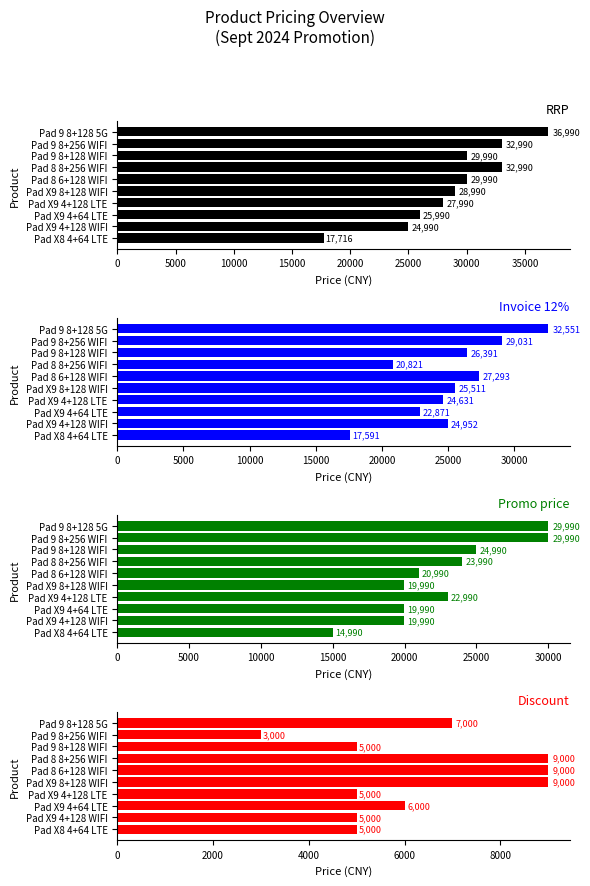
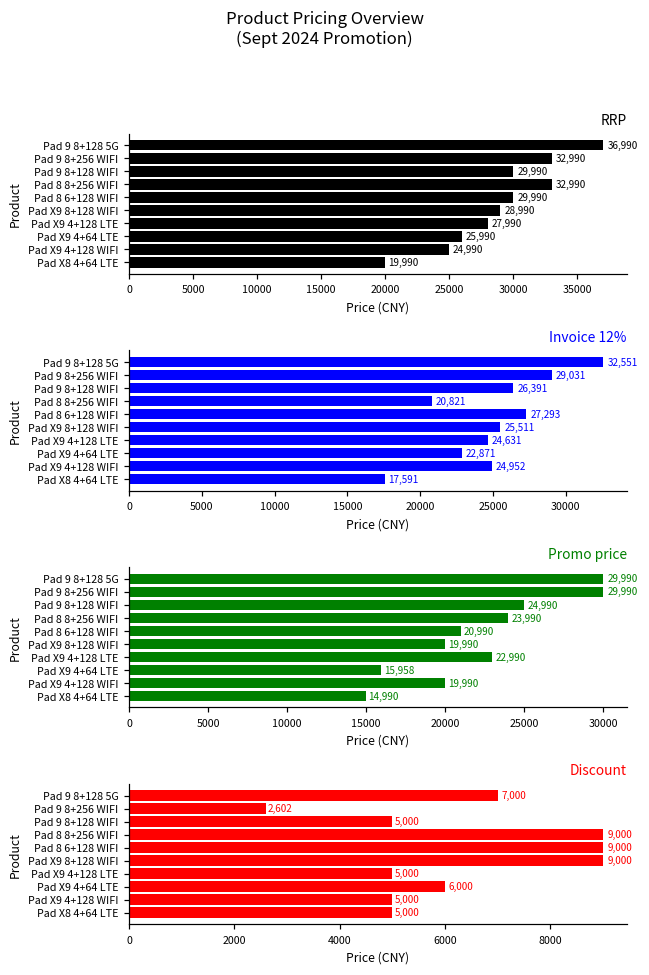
  {
    "RRP": {
      "Pad 9 8+128 5G": "36,990",
      "Pad 9 8+256 WIFI": "32,990",
      "Pad 9 8+128 WIFI": "29,990",
      "Pad 8 8+256 WIFI": "32,990",
      "Pad 8 6+128 WIFI": "29,990",
      "Pad X9 8+128 WIFI": "28,990",
      "Pad X9 4+128 LTE": "27,990",
      "Pad X9 4+64 LTE": "25,990",
      "Pad X9 4+128 WIFI": "24,990",
-     "Pad X8 4+64 LTE": "17,716"
+     "Pad X8 4+64 LTE": "19,990"
    },
    "Invoice 12%": {
      "Pad 9 8+128 5G": "32,551",
      "Pad 9 8+256 WIFI": "29,031",
      "Pad 9 8+128 WIFI": "26,391",
      "Pad 8 8+256 WIFI": "20,821",
      "Pad 8 6+128 WIFI": "27,293",
      "Pad X9 8+128 WIFI": "25,511",
      "Pad X9 4+128 LTE": "24,631",
      "Pad X9 4+64 LTE": "22,871",
      "Pad X9 4+128 WIFI": "24,952",
      "Pad X8 4+64 LTE": "17,591"
    },
    "Promo price": {
      "Pad 9 8+128 5G": "29,990",
      "Pad 9 8+256 WIFI": "29,990",
      "Pad 9 8+128 WIFI": "24,990",
      "Pad 8 8+256 WIFI": "23,990",
      "Pad 8 6+128 WIFI": "20,990",
      "Pad X9 8+128 WIFI": "19,990",
      "Pad X9 4+128 LTE": "22,990",
-     "Pad X9 4+64 LTE": "19,990",
+     "Pad X9 4+64 LTE": "15,958",
      "Pad X9 4+128 WIFI": "19,990",
      "Pad X8 4+64 LTE": "14,990"
    },
    "Discount": {
      "Pad 9 8+128 5G": "7,000",
-     "Pad 9 8+256 WIFI": "3,000",
+     "Pad 9 8+256 WIFI": "2,602",
      "Pad 9 8+128 WIFI": "5,000",
      "Pad 8 8+256 WIFI": "9,000",
      "Pad 8 6+128 WIFI": "9,000",
      "Pad X9 8+128 WIFI": "9,000",
      "Pad X9 4+128 LTE": "5,000",
      "Pad X9 4+64 LTE": "6,000",
      "Pad X9 4+128 WIFI": "5,000",
      "Pad X8 4+64 LTE": "5,000"
    }
  }
